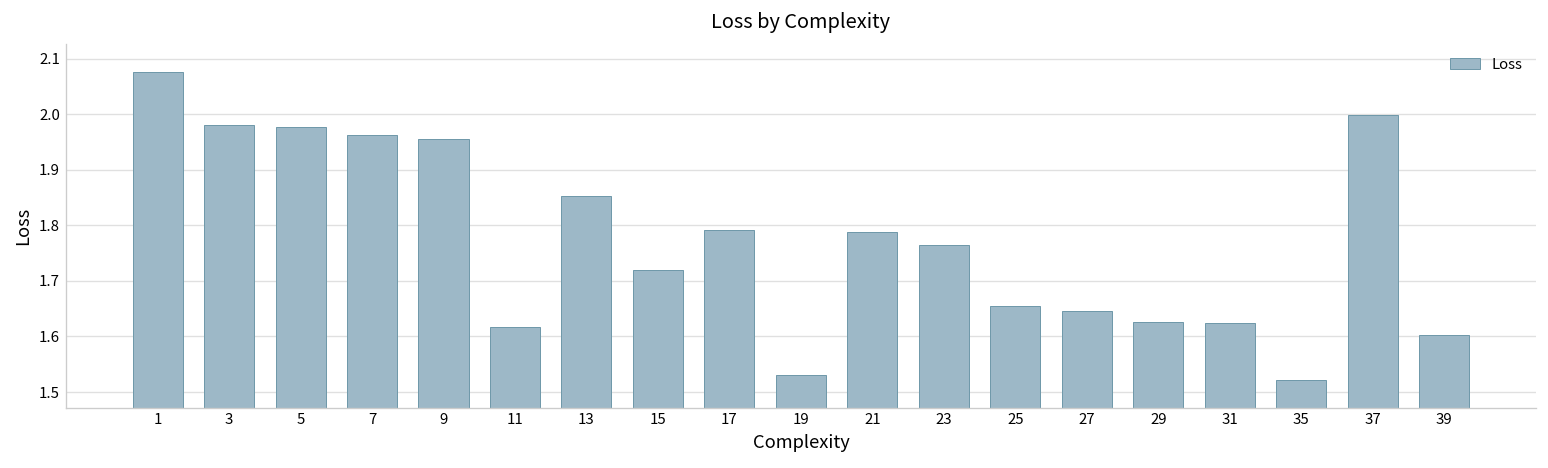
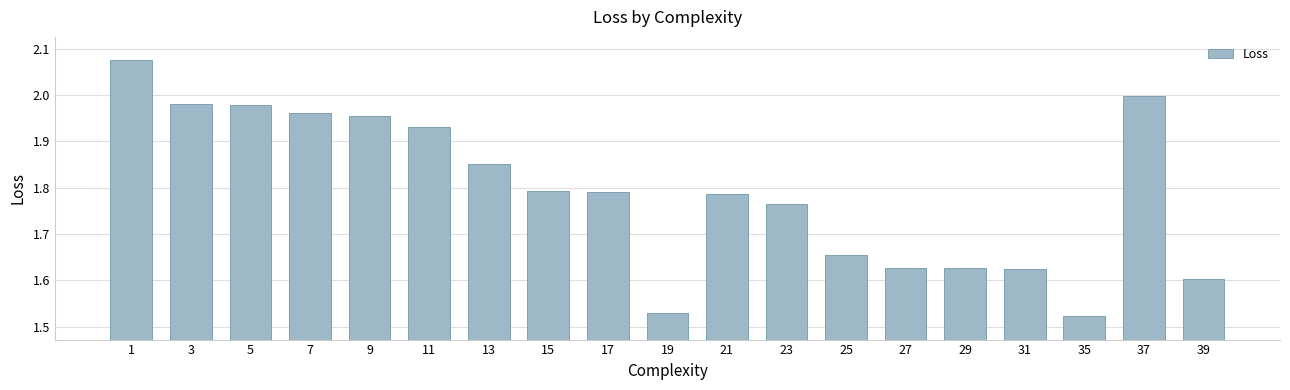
  {
    "1": 2.08,
    "3": 1.98,
    "5": 1.98,
    "7": 1.96,
    "9": 1.95,
-   "11": 1.62,
+   "11": 1.93,
    "13": 1.85,
-   "15": 1.72,
+   "15": 1.79,
    "17": 1.79,
    "19": 1.53,
    "21": 1.79,
    "23": 1.76,
    "25": 1.66,
-   "27": 1.65,
+   "27": 1.63,
    "29": 1.63,
    "31": 1.62,
    "35": 1.52,
    "37": 2.00,
    "39": 1.60
  }
